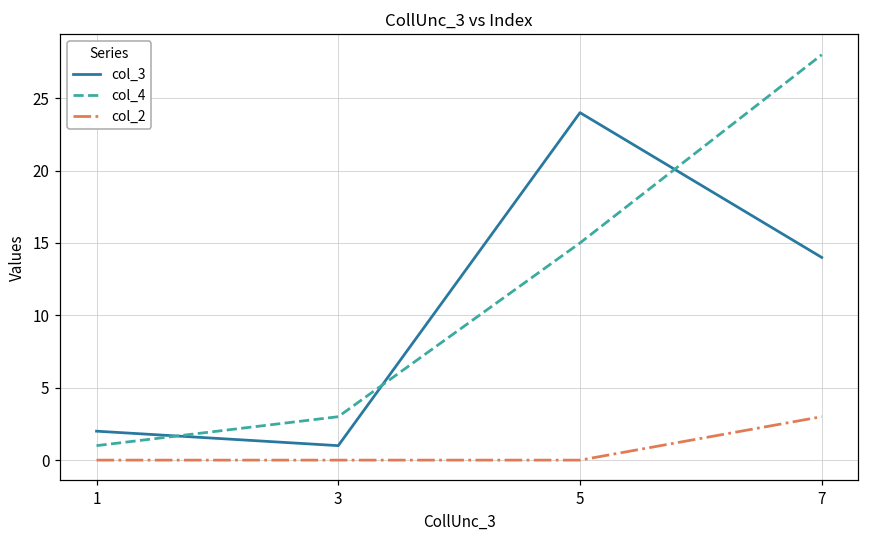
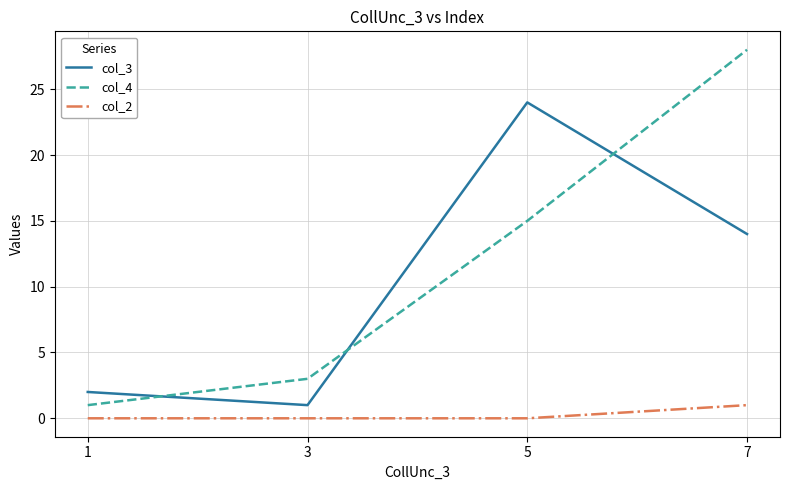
  {
    "col_2": {
      "1": 0,
      "3": 0,
      "5": 0,
-     "7": 3
+     "7": 1
    }
  }
